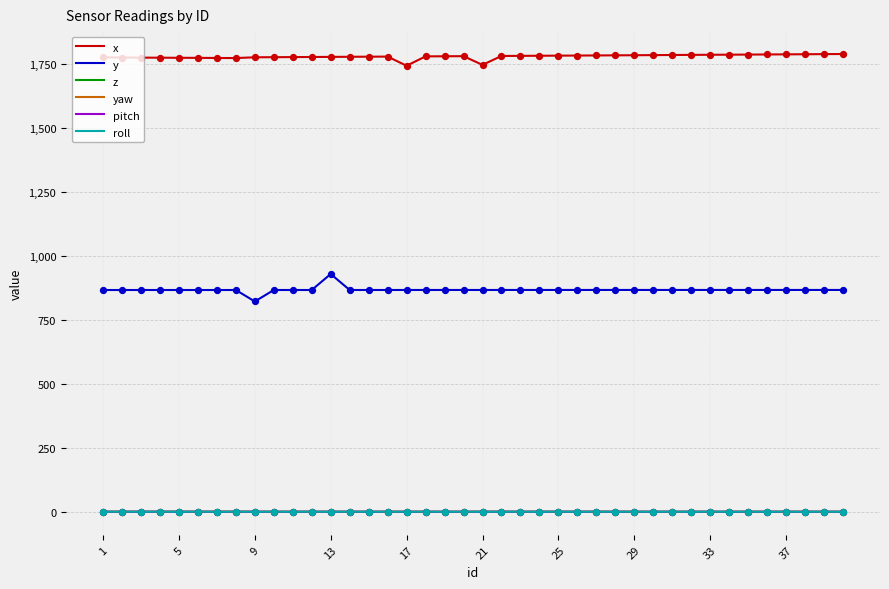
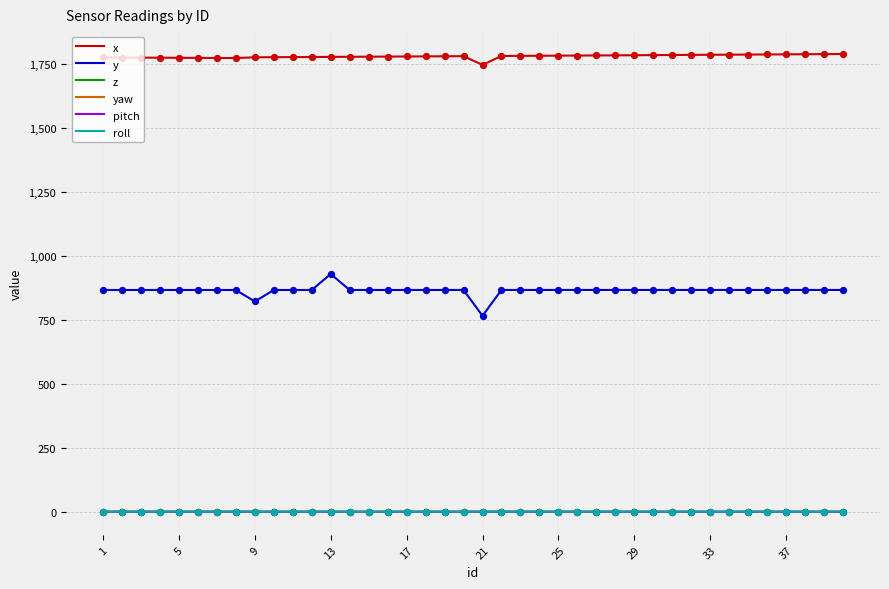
  {
    "x": {
      "5": "1,770",
      "9": "1,780",
      "13": "1,780",
-     "17": "1,740",
+     "17": "1,780",
      "21": "1,750",
      "25": "1,780",
      "29": "1,780",
      "33": "1,790",
      "37": "1,790"
    },
    "y": {
      "1": "870",
      "5": "870",
      "9": "820",
      "13": "930",
      "17": "870",
-     "21": "870",
+     "21": "770",
      "25": "870",
      "29": "870",
      "33": "870",
      "37": "870"
    },
    "roll": {
      "1": "0",
      "5": "0",
      "9": "0",
      "13": "0",
      "17": "0",
      "21": "0",
      "25": "0",
      "29": "0",
      "33": "0",
      "37": "0"
    }
  }
